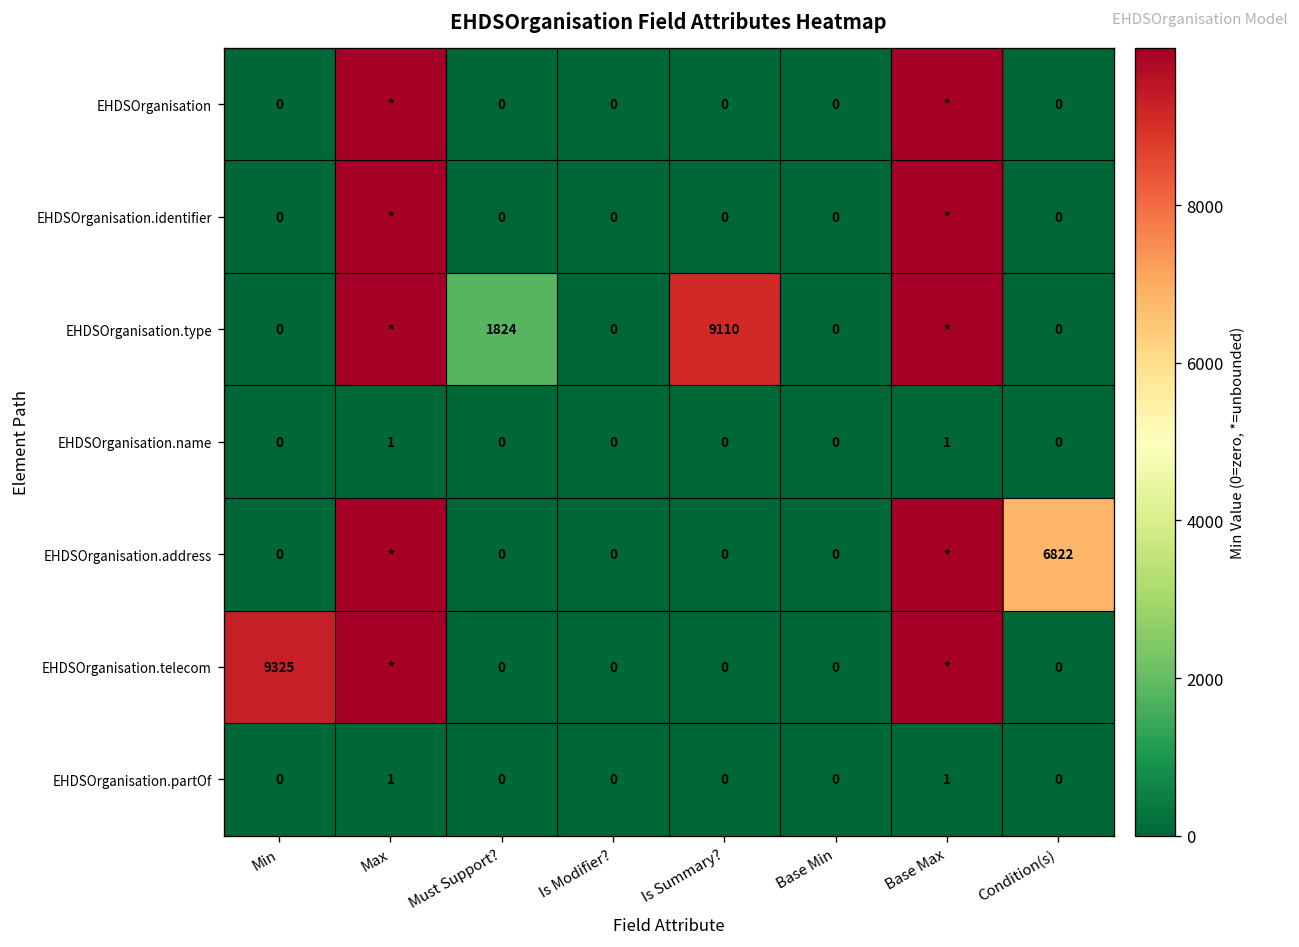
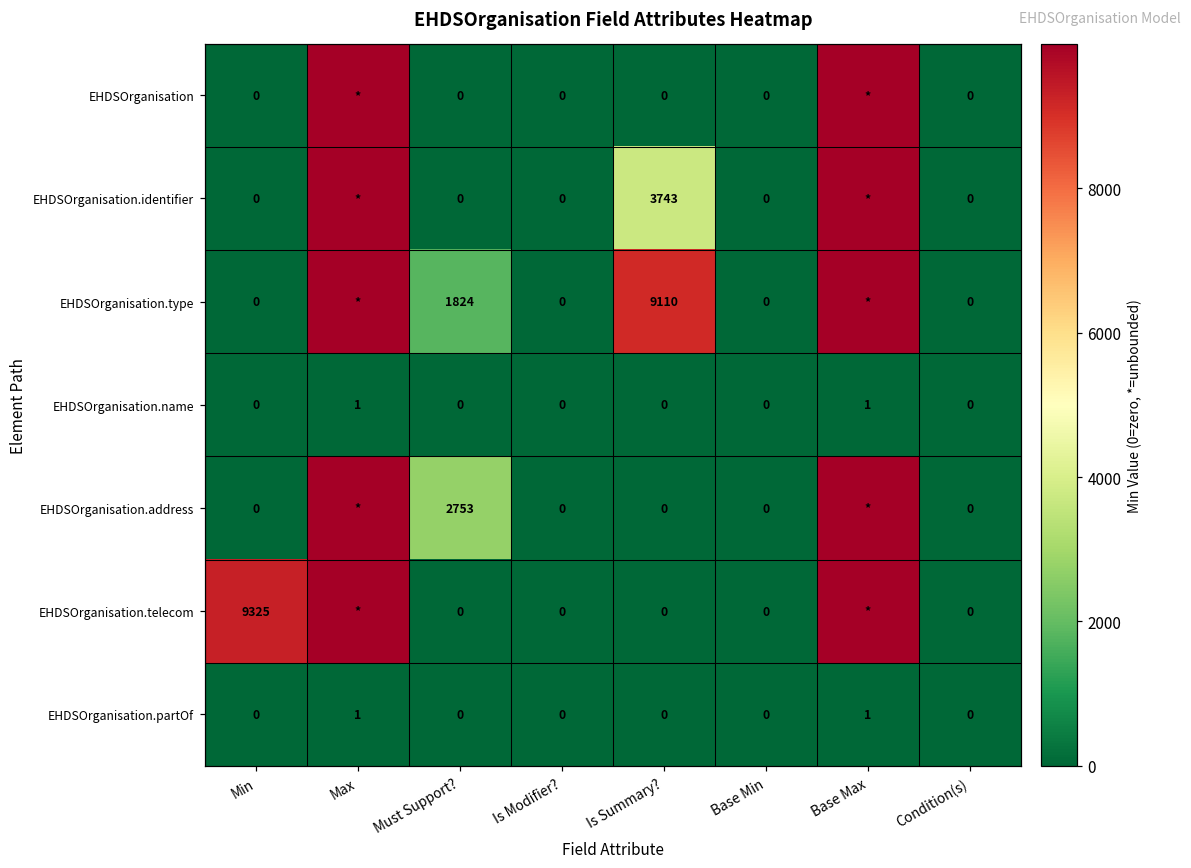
  {
    "EHDSOrganisation": {
      "Min": 0,
      "Must Support?": 0,
      "Is Modifier?": 0,
      "Is Summary?": 0,
      "Base Min": 0,
      "Condition(s)": 0
    },
    "EHDSOrganisation.identifier": {
      "Min": 0,
      "Must Support?": 0,
      "Is Modifier?": 0,
-     "Is Summary?": 0,
+     "Is Summary?": 3743,
      "Base Min": 0,
      "Condition(s)": 0
    },
    "EHDSOrganisation.type": {
      "Min": 0,
      "Must Support?": 1824,
      "Is Modifier?": 0,
      "Is Summary?": 9110,
      "Base Min": 0,
      "Condition(s)": 0
    },
    "EHDSOrganisation.name": {
      "Min": 0,
      "Max": 1,
      "Must Support?": 0,
      "Is Modifier?": 0,
      "Is Summary?": 0,
      "Base Min": 0,
      "Base Max": 1,
      "Condition(s)": 0
    },
    "EHDSOrganisation.address": {
      "Min": 0,
-     "Must Support?": 0,
+     "Must Support?": 2753,
      "Is Modifier?": 0,
      "Is Summary?": 0,
      "Base Min": 0,
-     "Condition(s)": 6822
+     "Condition(s)": 0
    },
    "EHDSOrganisation.telecom": {
      "Min": 9325,
      "Must Support?": 0,
      "Is Modifier?": 0,
      "Is Summary?": 0,
      "Base Min": 0,
      "Condition(s)": 0
    },
    "EHDSOrganisation.partOf": {
      "Min": 0,
      "Max": 1,
      "Must Support?": 0,
      "Is Modifier?": 0,
      "Is Summary?": 0,
      "Base Min": 0,
      "Base Max": 1,
      "Condition(s)": 0
    }
  }
